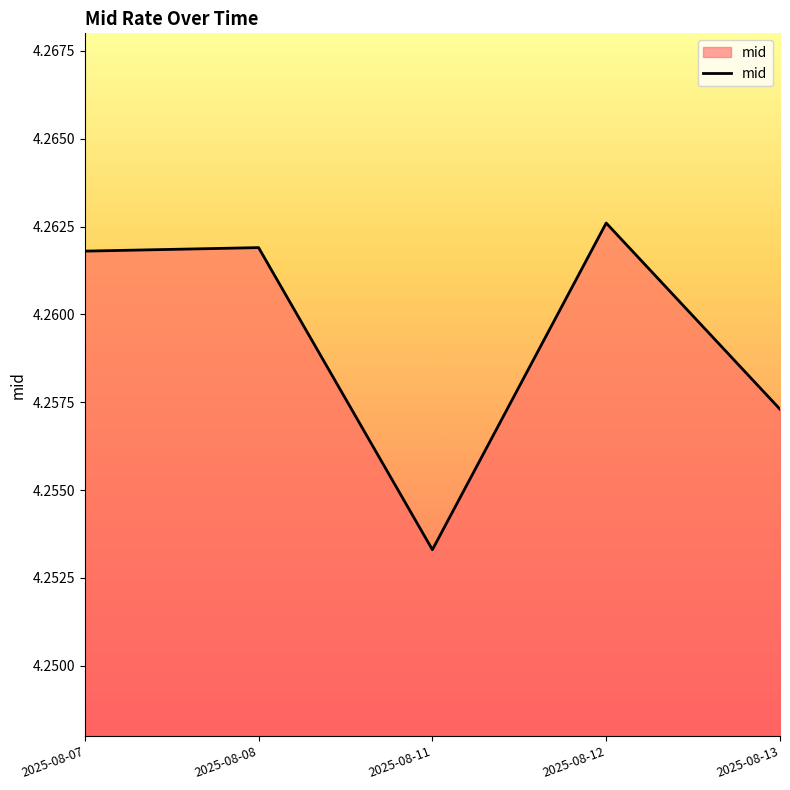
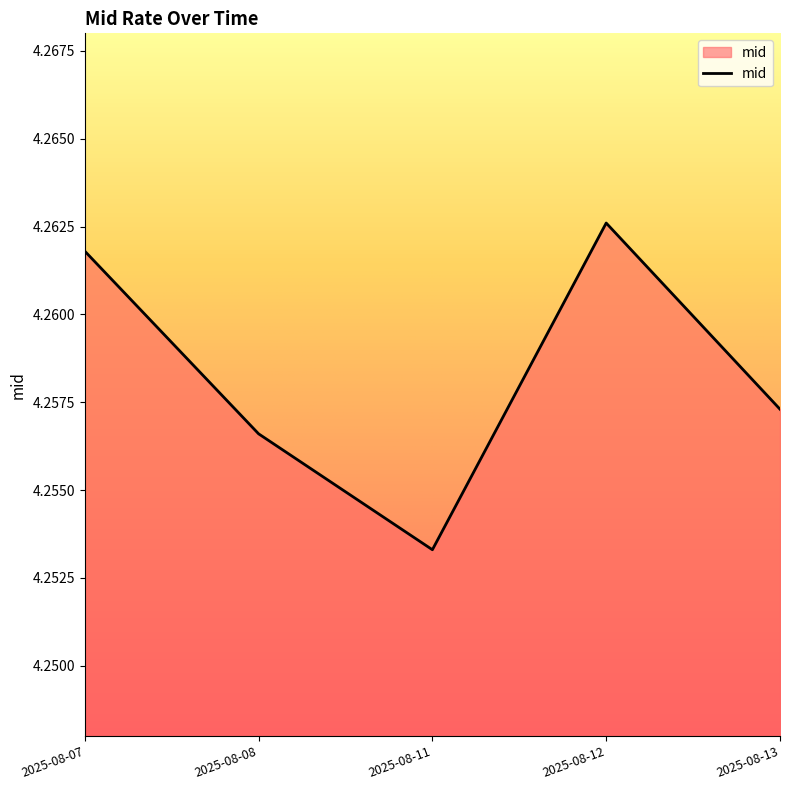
  {
    "2025-08-07": 4.2618,
-   "2025-08-08": 4.2619,
+   "2025-08-08": 4.2566,
    "2025-08-11": 4.2533,
    "2025-08-12": 4.2626,
    "2025-08-13": 4.2573
  }
